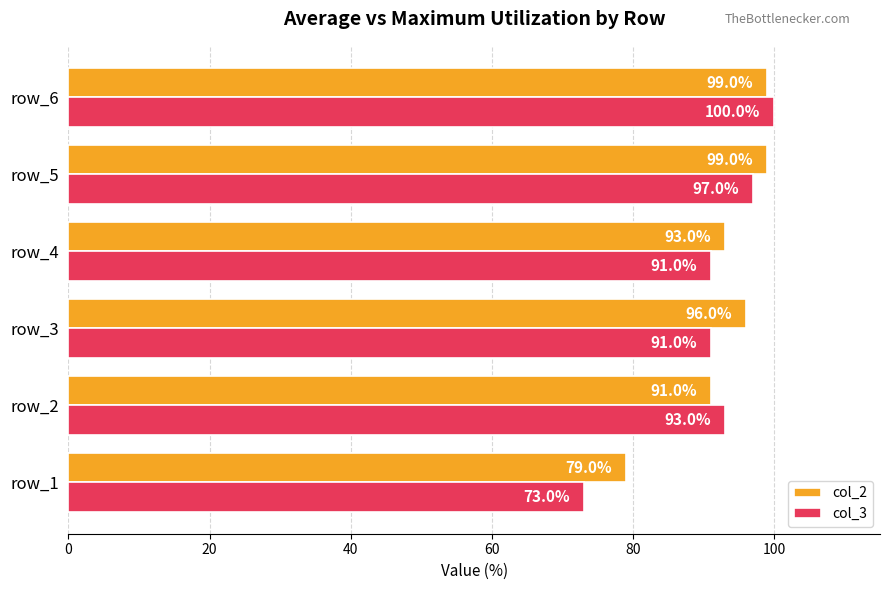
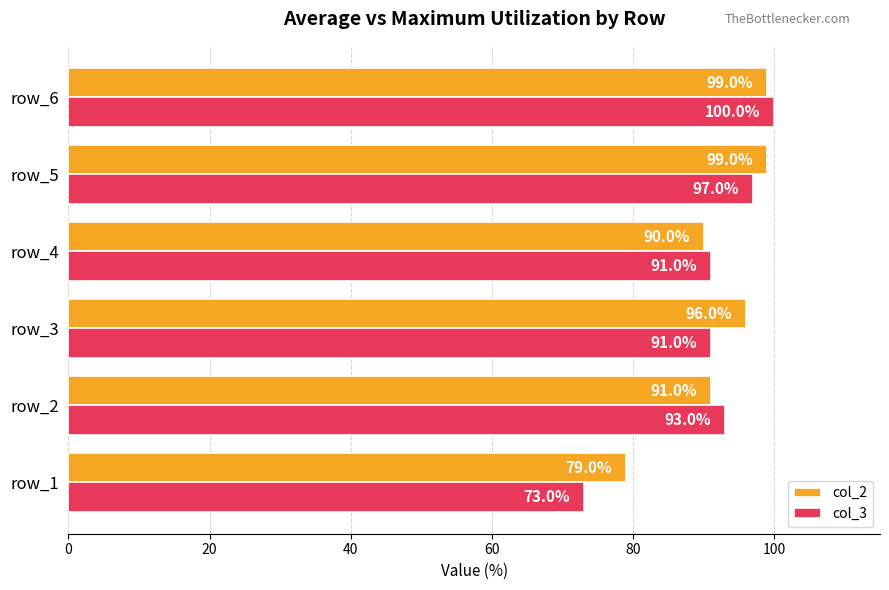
  {
    "col_2": {
      "row_6": "99.0%",
      "row_5": "99.0%",
-     "row_4": "93.0%",
+     "row_4": "90.0%",
      "row_3": "96.0%",
      "row_2": "91.0%",
      "row_1": "79.0%"
    },
    "col_3": {
      "row_6": "100.0%",
      "row_5": "97.0%",
      "row_4": "91.0%",
      "row_3": "91.0%",
      "row_2": "93.0%",
      "row_1": "73.0%"
    }
  }
